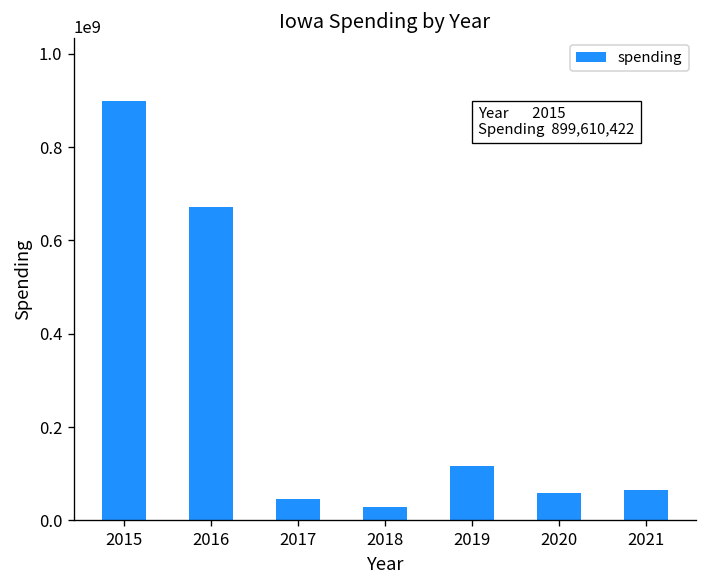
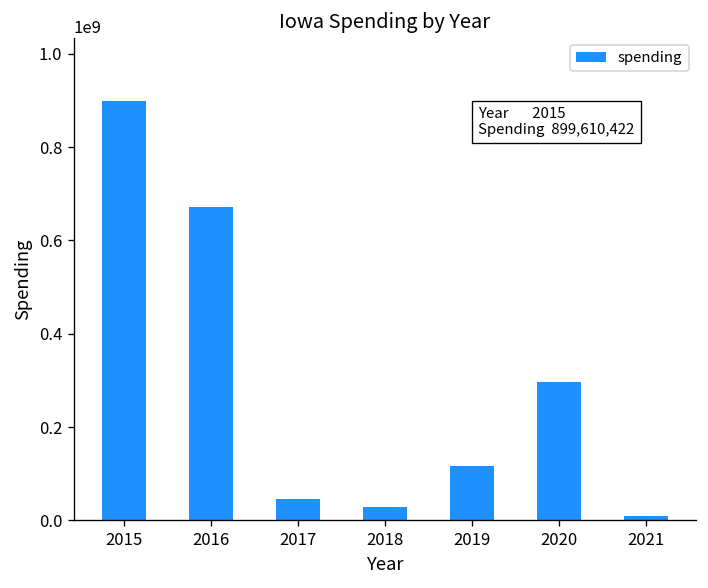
  {
    "2015": 900000000,
    "2016": 670000000,
    "2017": 50000000,
    "2018": 30000000,
    "2019": 120000000,
-   "2020": 60000000,
-   "2021": 70000000
+   "2020": 300000000,
+   "2021": 10000000
  }
